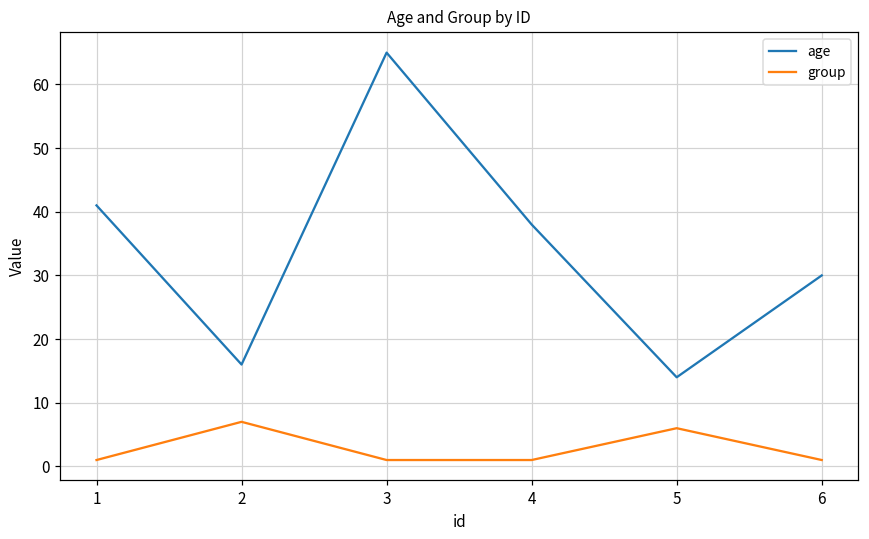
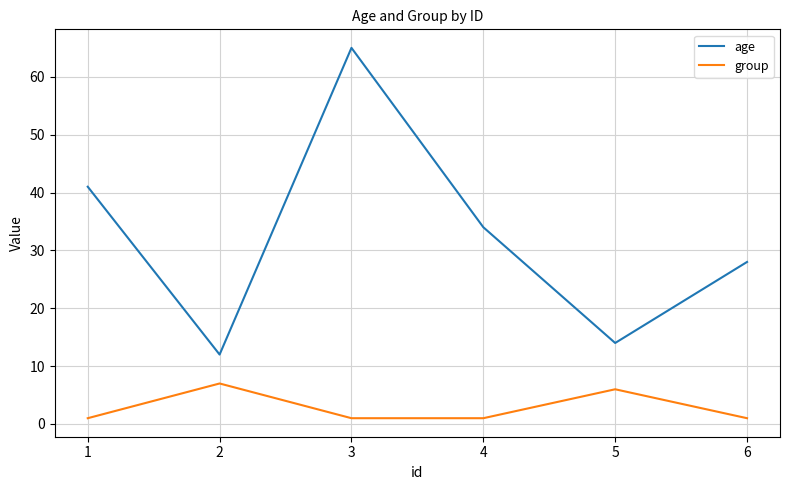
  {
    "age": {
      "1": 41,
-     "2": 16,
+     "2": 12,
      "3": 65,
-     "4": 38,
+     "4": 34,
      "5": 14,
-     "6": 30
+     "6": 28
    },
    "group": {
      "1": 1,
      "2": 7,
      "3": 1,
      "4": 1,
      "5": 6,
      "6": 1
    }
  }
